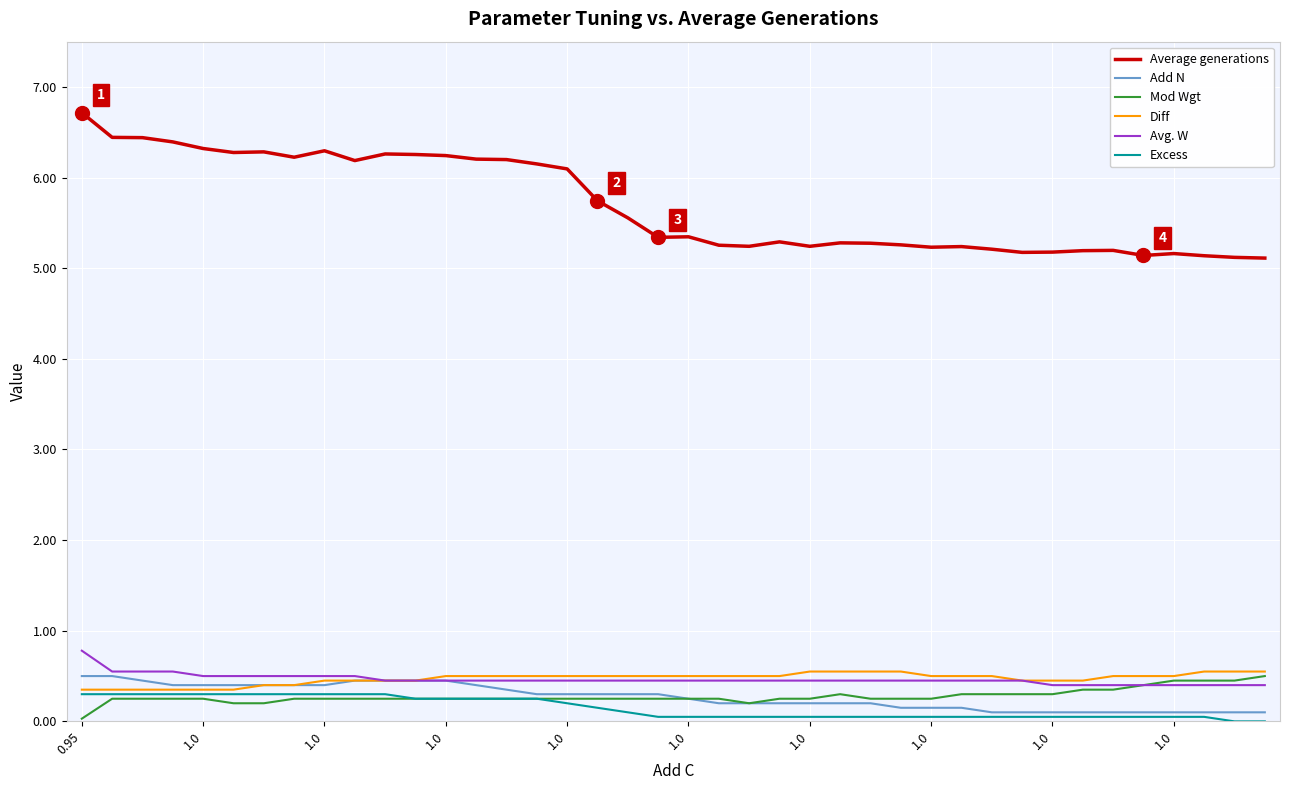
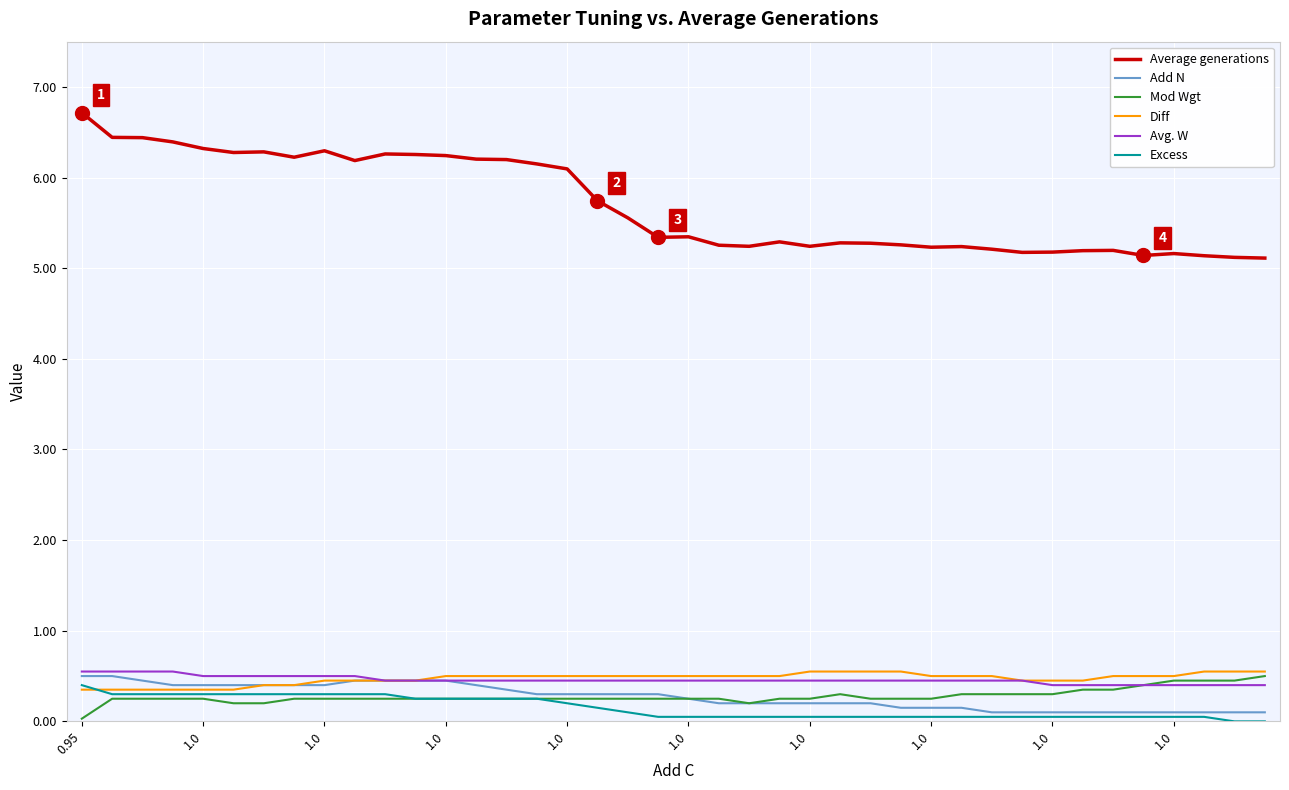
  {
    "Add N": {
      "0.95": 0.5
    },
    "Mod Wgt": {
      "0.95": 0.0
    },
    "Diff": {
      "0.95": 0.4
    },
    "Avg. W": {
-     "0.95": 0.8
+     "0.95": 0.6
    },
    "Excess": {
-     "0.95": 0.3
+     "0.95": 0.4
    }
  }
